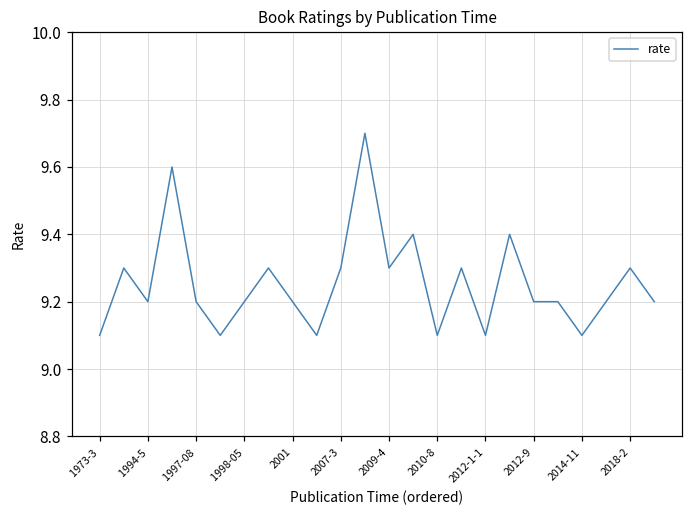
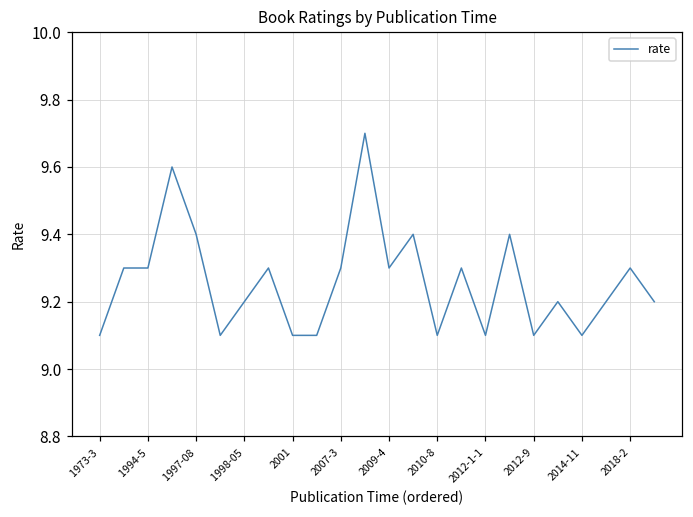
  {
    "1973-3": 9.1,
-   "1994-5": 9.2,
-   "1997-08": 9.2,
+   "1994-5": 9.3,
+   "1997-08": 9.4,
    "1998-05": 9.2,
-   "2001": 9.2,
+   "2001": 9.1,
    "2007-3": 9.3,
    "2009-4": 9.3,
    "2010-8": 9.1,
    "2012-1-1": 9.1,
-   "2012-9": 9.2,
+   "2012-9": 9.1,
    "2014-11": 9.1,
    "2018-2": 9.3
  }
